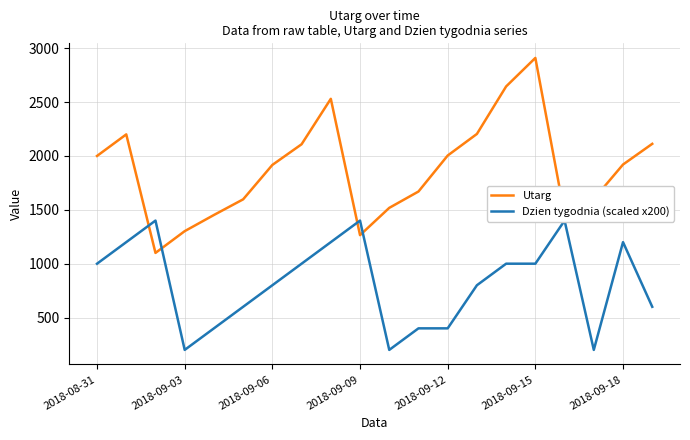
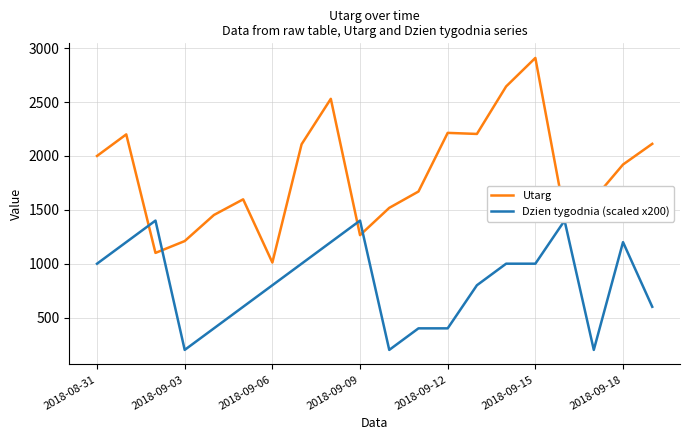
  {
    "Utarg": {
      "2018-08-31": 2000,
-     "2018-09-03": 1300,
-     "2018-09-06": 1920,
+     "2018-09-03": 1210,
+     "2018-09-06": 1010,
      "2018-09-09": 1260,
-     "2018-09-12": 2000,
+     "2018-09-12": 2210,
      "2018-09-15": 2910,
      "2018-09-18": 1920
    },
    "Dzien tygodnia (scaled x200)": {
      "2018-08-31": 1000,
      "2018-09-03": 200,
      "2018-09-06": 800,
      "2018-09-09": 1400,
      "2018-09-12": 400,
      "2018-09-15": 1000,
      "2018-09-18": 1200
    }
  }
